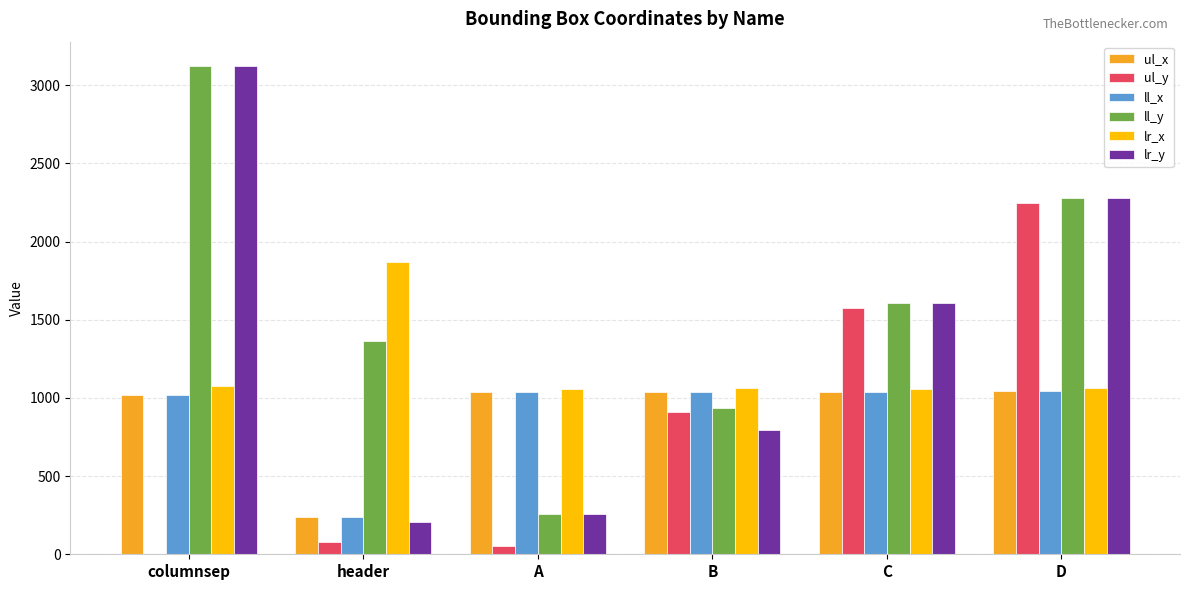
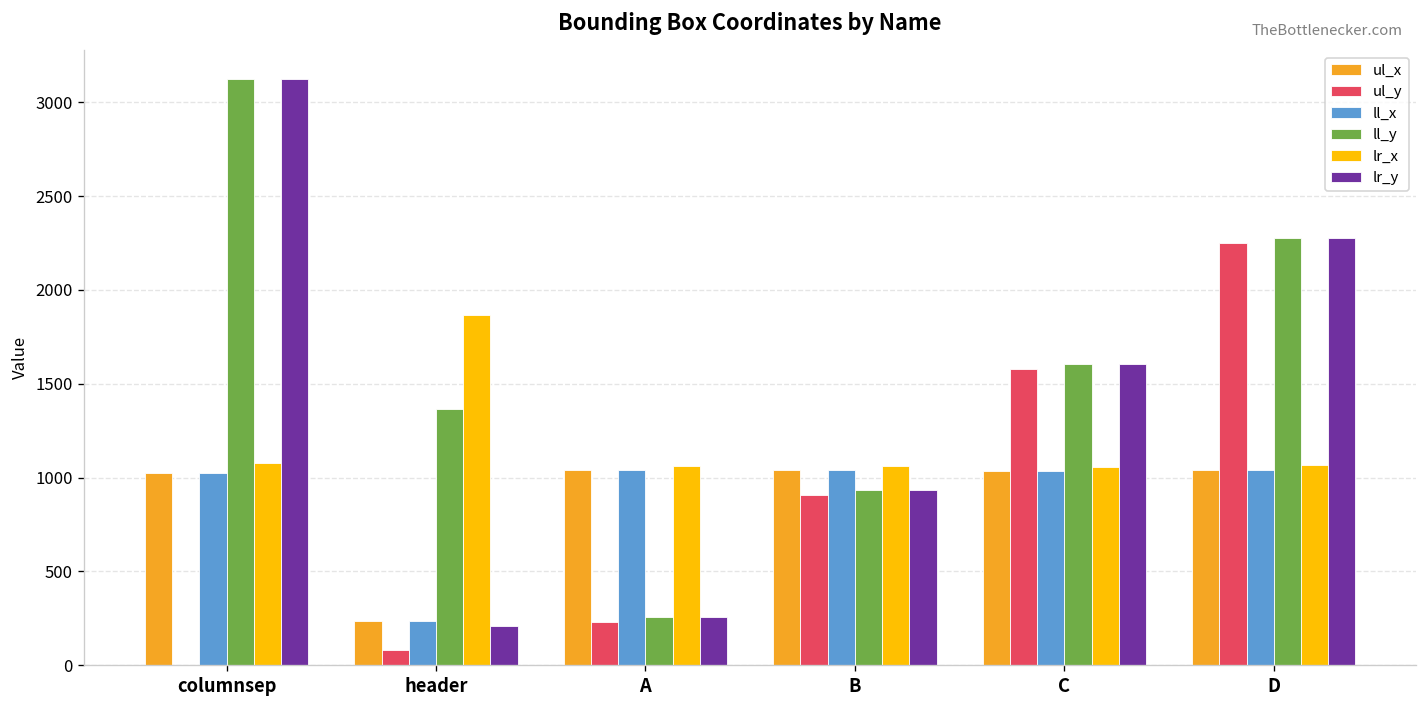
  {
    "ul_y": {
      "columnsep": 0,
      "header": 80,
-     "A": 60,
+     "A": 230,
      "B": 910,
      "C": 1580,
      "D": 2250
    },
    "ll_x": {
      "columnsep": 1020,
      "header": 240,
      "A": 1040,
      "B": 1040,
      "C": 1040,
      "D": 1040
    },
    "ll_y": {
      "columnsep": 3120,
      "header": 1370,
      "A": 260,
      "B": 940,
      "C": 1610,
      "D": 2280
    },
    "lr_y": {
      "columnsep": 3120,
      "header": 210,
      "A": 260,
-     "B": 790,
+     "B": 940,
      "C": 1610,
      "D": 2280
    }
  }
